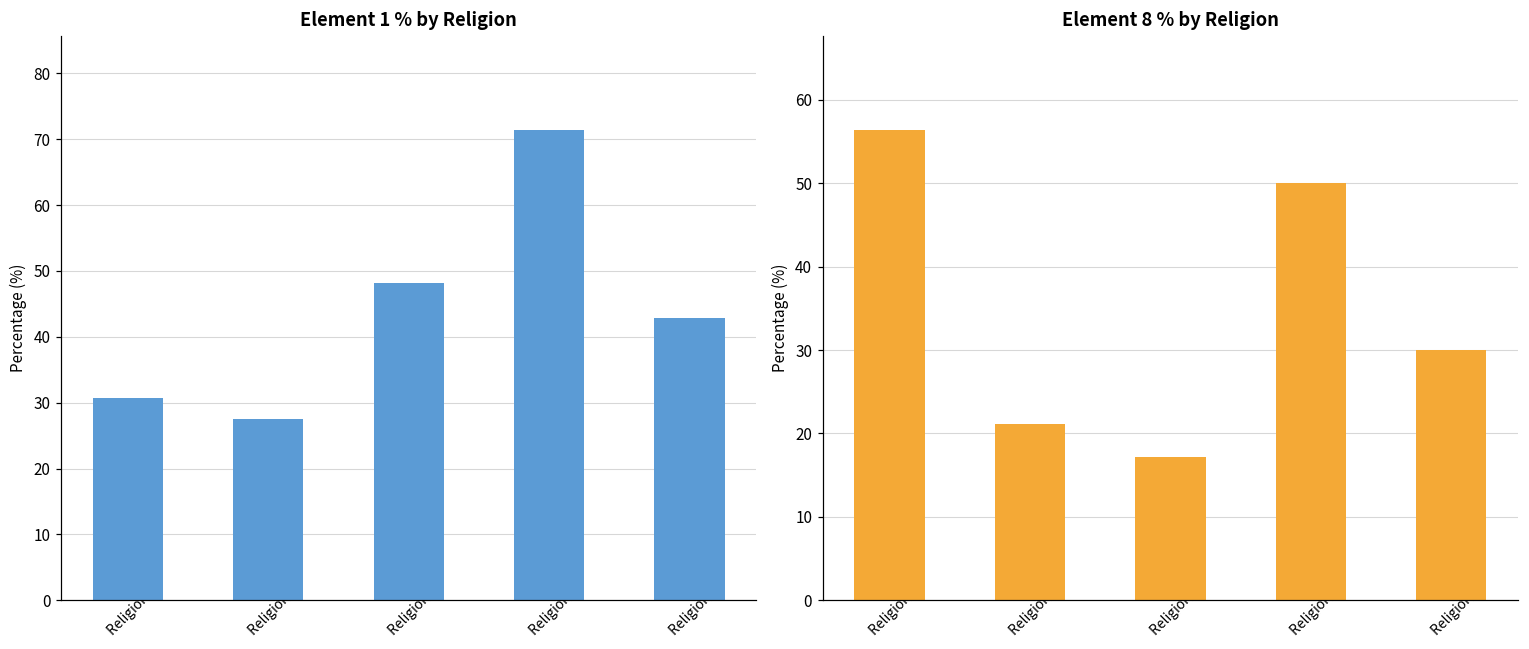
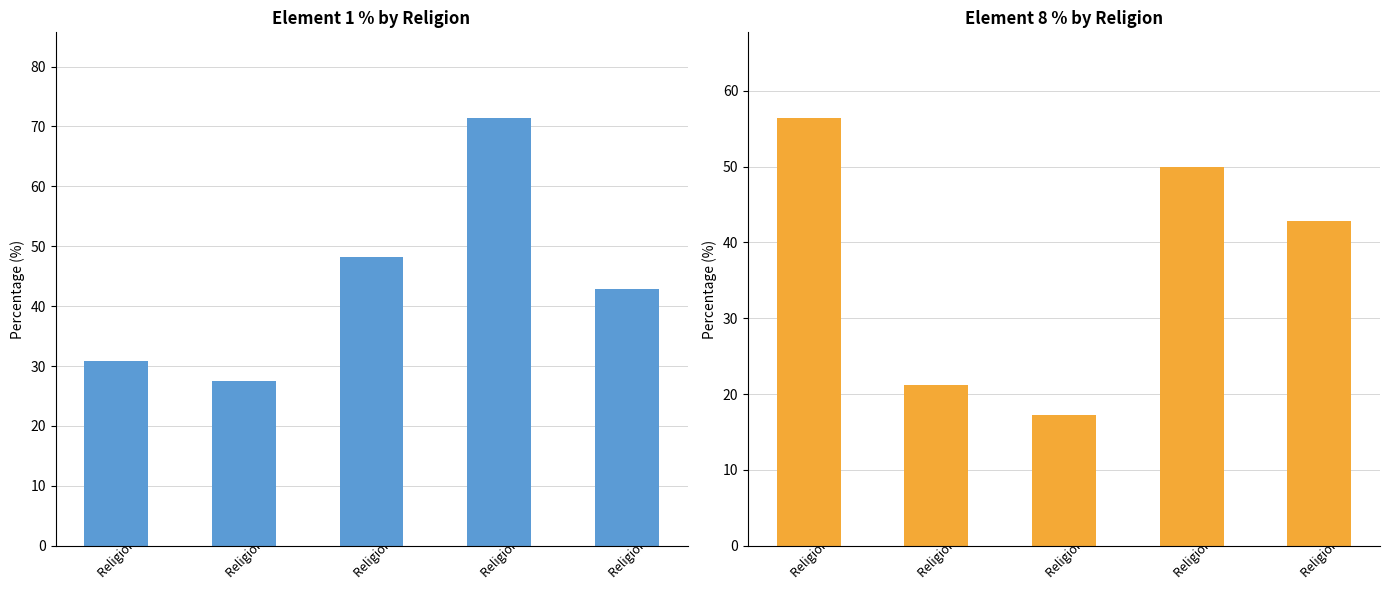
  {
    "Element 1 % by Religion": {
      "Religion 1": 31,
      "Religion 2": 28,
      "Religion 3": 48,
      "Religion 4": 71,
      "Religion 5": 43
    },
    "Element 8 % by Religion": {
      "Religion 1": 56,
      "Religion 2": 21,
      "Religion 3": 17,
      "Religion 4": 50,
-     "Religion 5": 30
+     "Religion 5": 43
    }
  }
